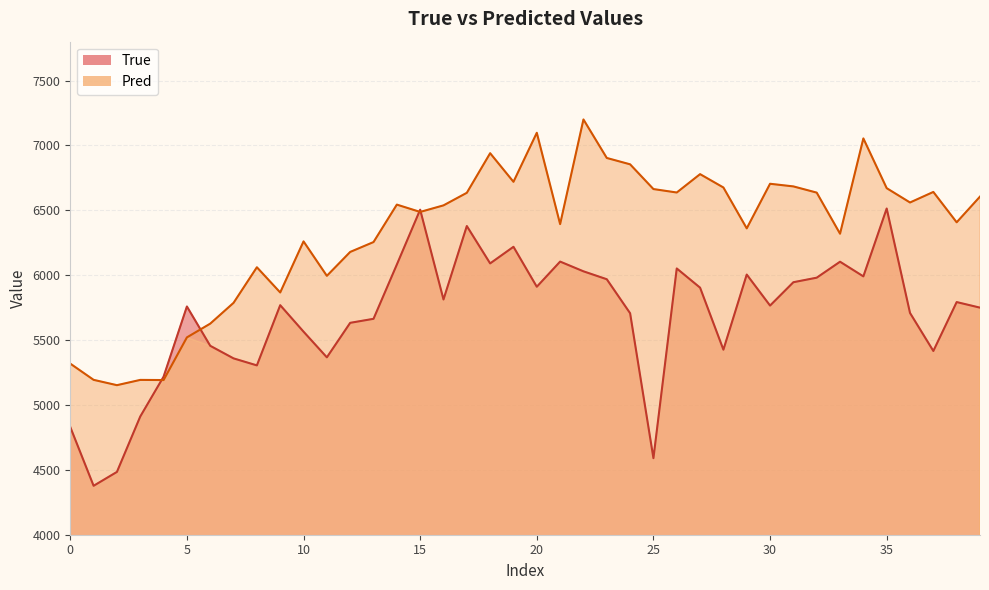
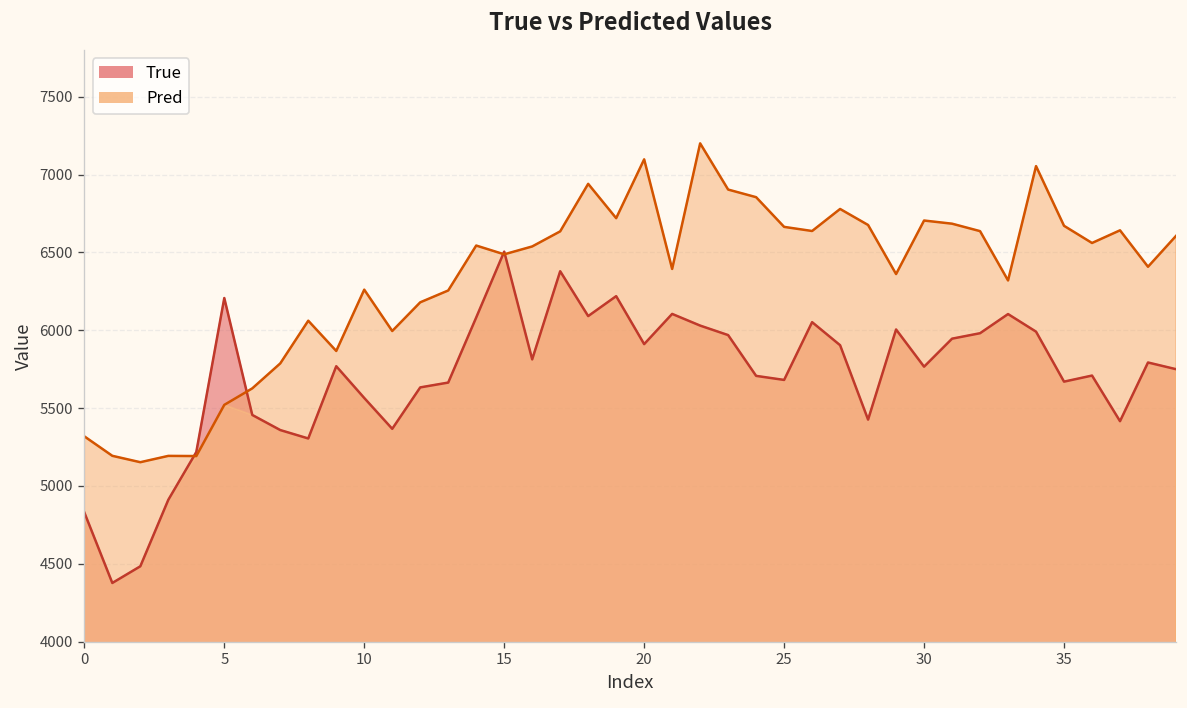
  {
    "True": {
-     "5": 5760,
-     "25": 4590,
-     "35": 6510
+     "5": 6210,
+     "25": 5680,
+     "35": 5670
    }
  }
